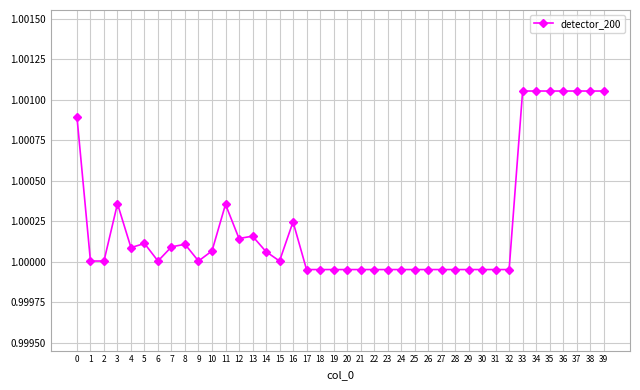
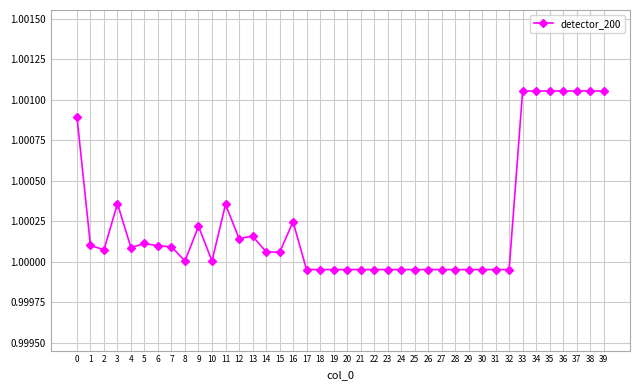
  {
    "0": 1.00089,
-   "1": 1.00000,
-   "2": 1.00000,
+   "1": 1.00010,
+   "2": 1.00007,
    "3": 1.00036,
    "4": 1.00009,
    "5": 1.00011,
-   "6": 1.00000,
+   "6": 1.00010,
    "7": 1.00009,
-   "8": 1.00011,
-   "9": 1.00000,
-   "10": 1.00007,
+   "8": 1.00000,
+   "9": 1.00022,
+   "10": 1.00000,
    "11": 1.00035,
    "12": 1.00014,
    "13": 1.00016,
    "14": 1.00006,
-   "15": 1.00000,
+   "15": 1.00006,
    "16": 1.00025,
    "17": 0.99995,
    "18": 0.99995,
    "19": 0.99995,
    "20": 0.99995,
    "21": 0.99995,
    "22": 0.99995,
    "23": 0.99995,
    "24": 0.99995,
    "25": 0.99995,
    "26": 0.99995,
    "27": 0.99995,
    "28": 0.99995,
    "29": 0.99995,
    "30": 0.99995,
    "31": 0.99995,
    "32": 0.99995,
    "33": 1.00105,
    "34": 1.00105,
    "35": 1.00105,
    "36": 1.00105,
    "37": 1.00105,
    "38": 1.00105,
    "39": 1.00105
  }
